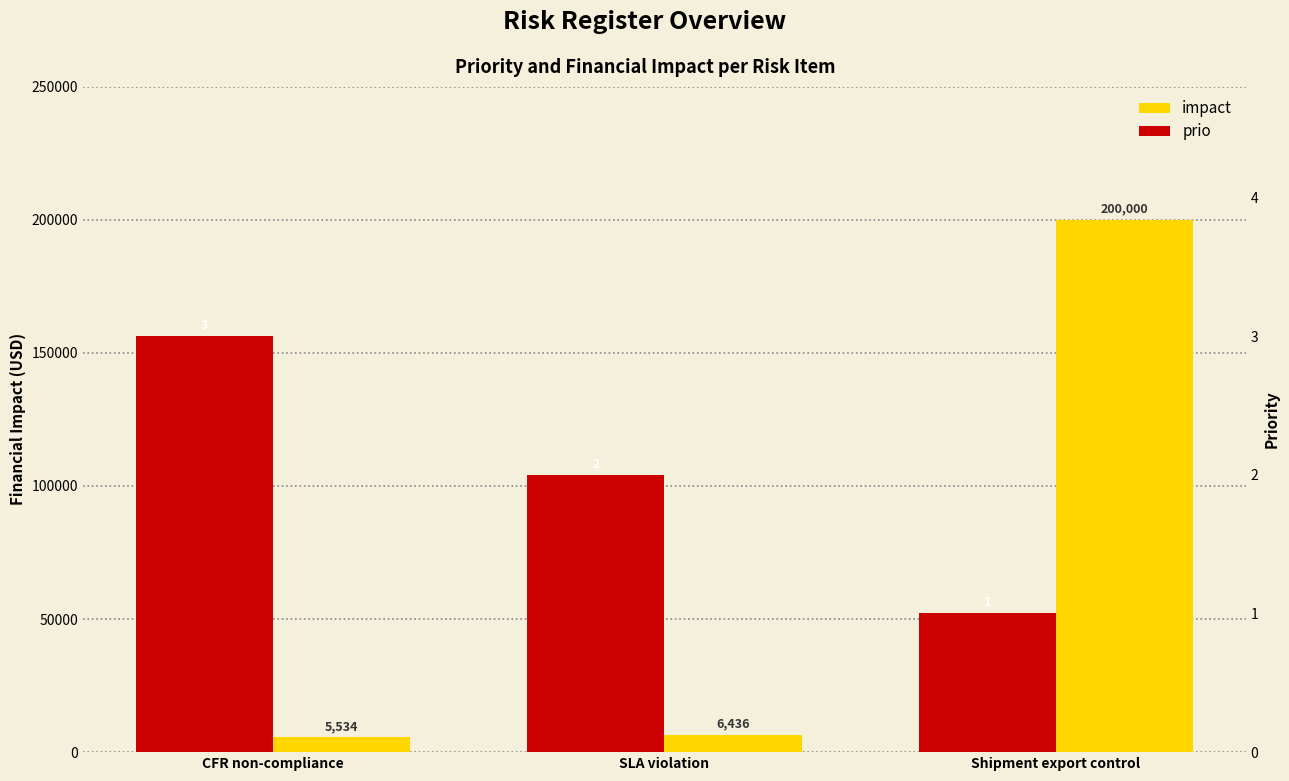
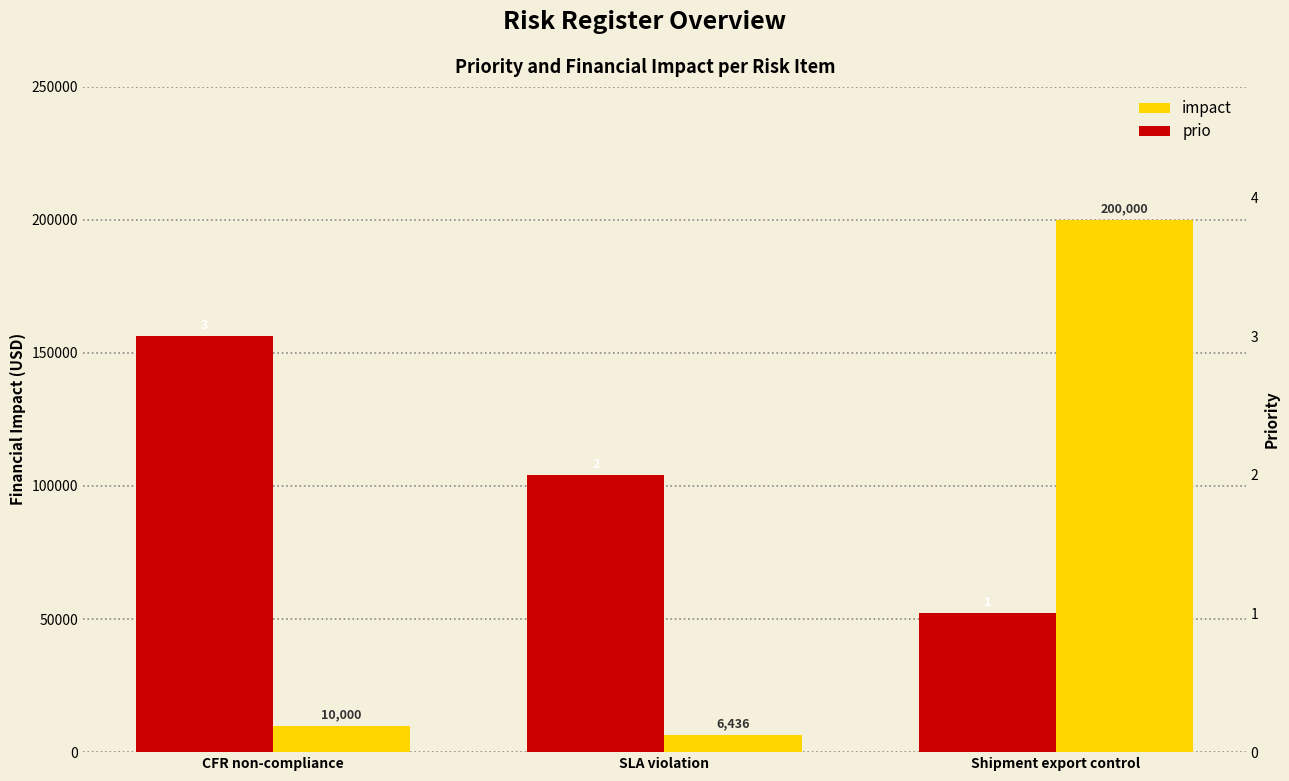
  {
    "impact": {
-     "CFR non-compliance": "5,534",
+     "CFR non-compliance": "10,000",
      "SLA violation": "6,436",
      "Shipment export control": "200,000"
    }
  }
